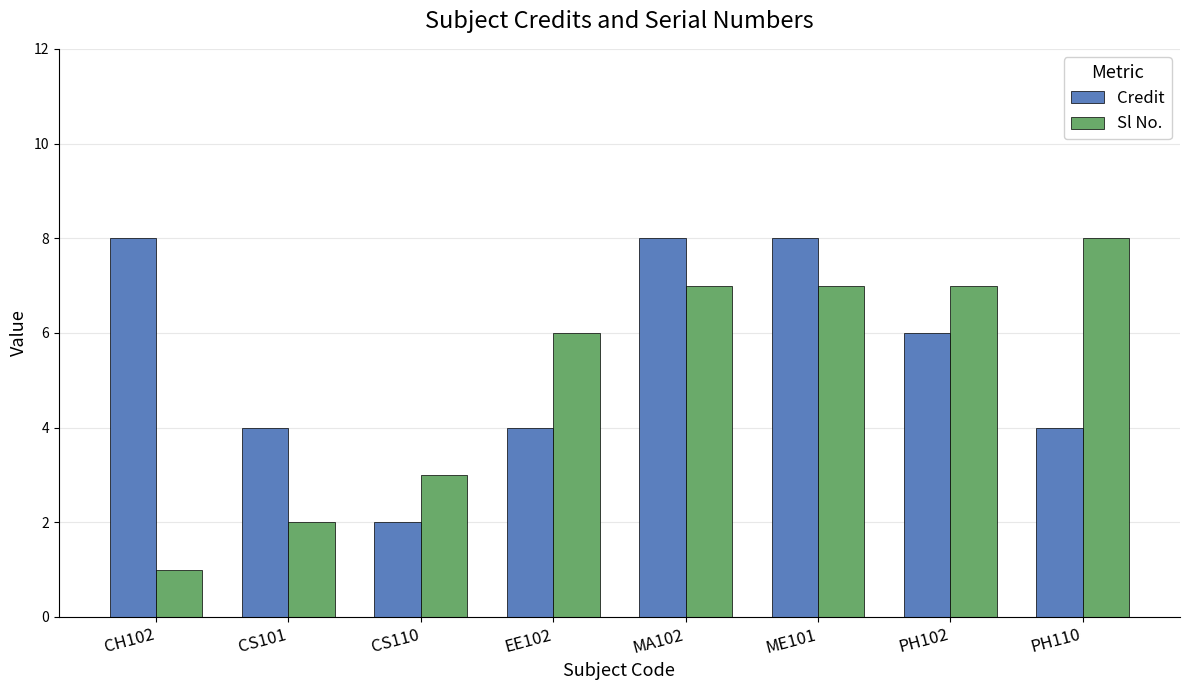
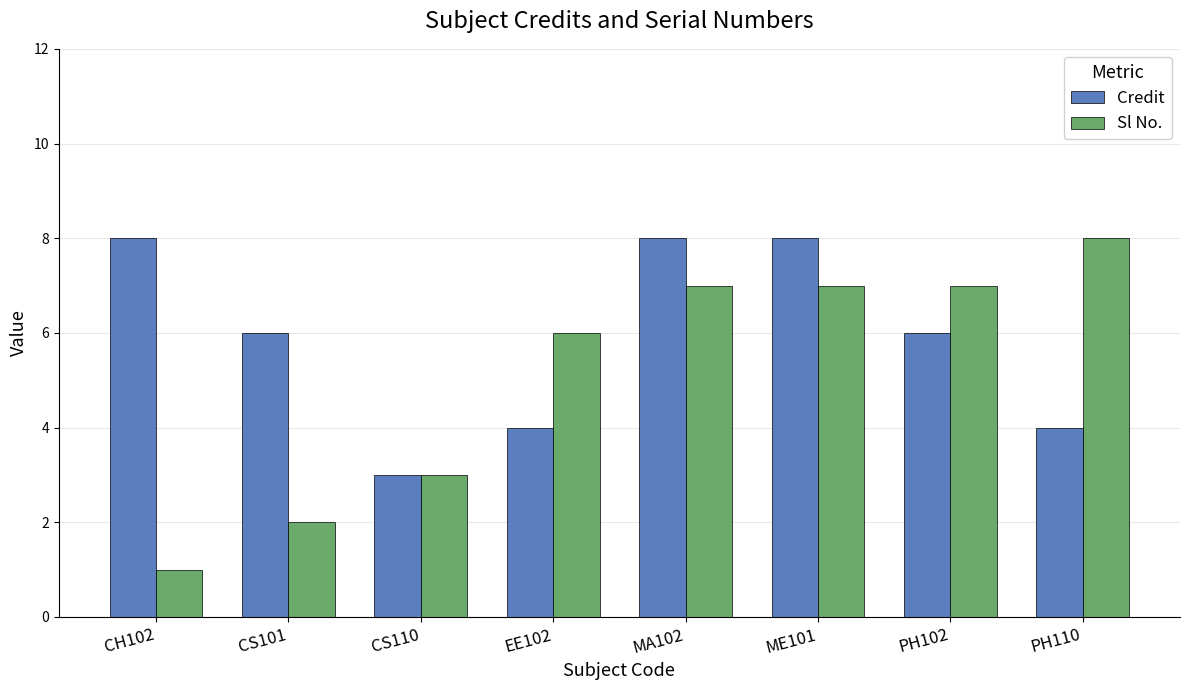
  {
    "Credit": {
      "CH102": 8,
-     "CS101": 4,
-     "CS110": 2,
+     "CS101": 6,
+     "CS110": 3,
      "EE102": 4,
      "MA102": 8,
      "ME101": 8,
      "PH102": 6,
      "PH110": 4
    },
    "Sl No.": {
      "CH102": 1,
      "CS101": 2,
      "CS110": 3,
      "EE102": 6,
      "MA102": 7,
      "ME101": 7,
      "PH102": 7,
      "PH110": 8
    }
  }
